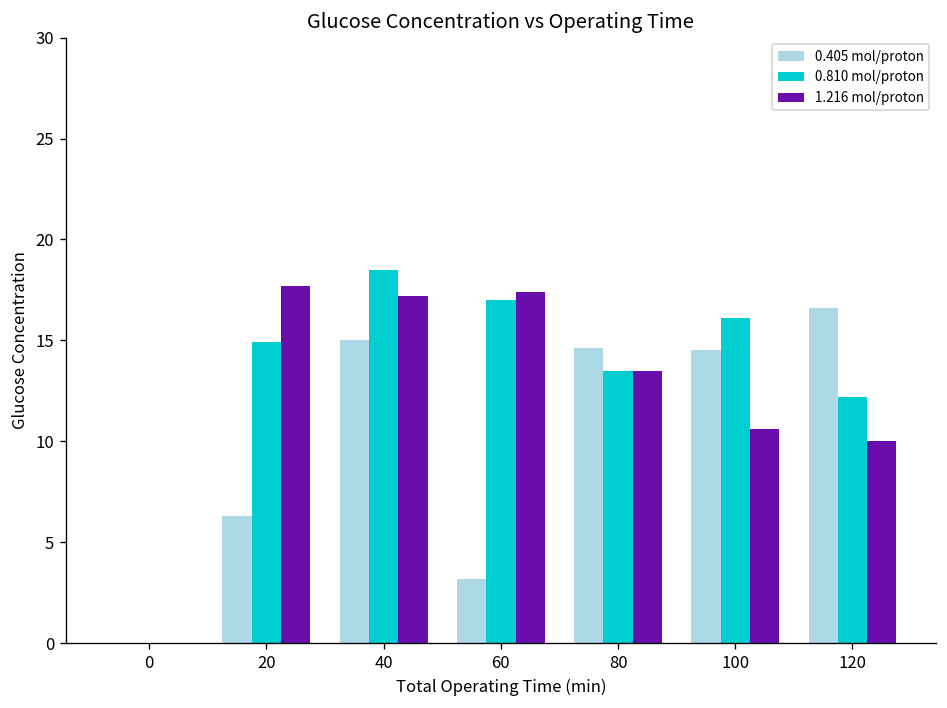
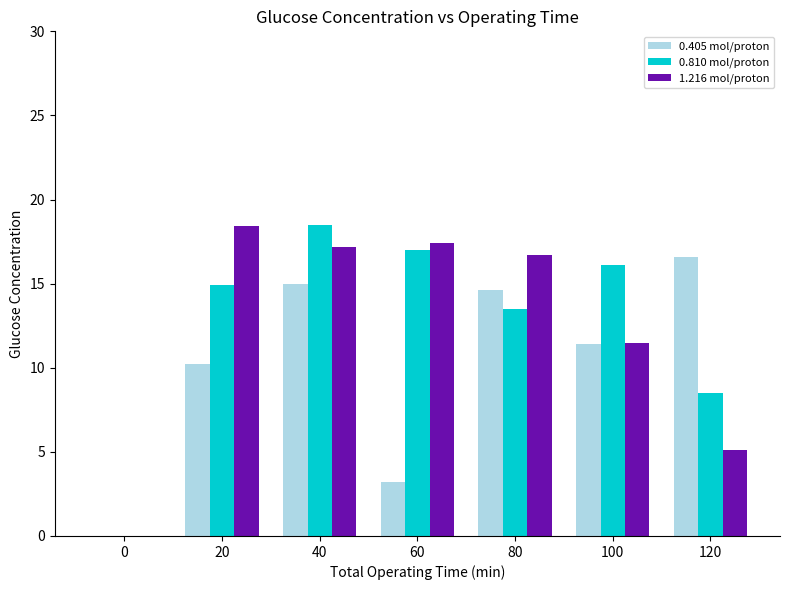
  {
    "0.405 mol/proton": {
      "0": 0.0,
-     "20": 6.3,
+     "20": 10.2,
      "40": 15.0,
      "60": 3.2,
      "80": 14.6,
-     "100": 14.5,
+     "100": 11.4,
      "120": 16.6
    },
    "0.810 mol/proton": {
      "0": 0.0,
      "20": 14.9,
      "40": 18.5,
      "60": 17.0,
      "80": 13.5,
      "100": 16.1,
-     "120": 12.2
+     "120": 8.5
    },
    "1.216 mol/proton": {
      "0": 0.0,
-     "20": 17.7,
+     "20": 18.4,
      "40": 17.2,
      "60": 17.4,
-     "80": 13.5,
-     "100": 10.6,
-     "120": 10.0
+     "80": 16.7,
+     "100": 11.5,
+     "120": 5.1
    }
  }
